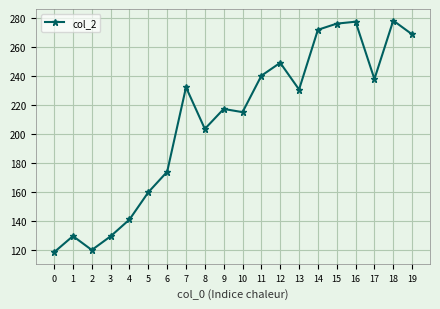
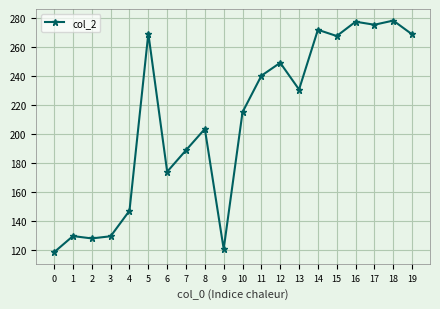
  {
    "0": 118,
    "1": 130,
-   "2": 120,
+   "2": 128,
    "3": 129,
-   "4": 141,
-   "5": 160,
+   "4": 147,
+   "5": 269,
    "6": 174,
-   "7": 232,
+   "7": 189,
    "8": 204,
-   "9": 217,
+   "9": 121,
    "10": 215,
    "11": 240,
    "12": 249,
    "13": 231,
    "14": 272,
-   "15": 276,
+   "15": 268,
    "16": 278,
-   "17": 238,
+   "17": 275,
    "18": 278,
    "19": 269
  }
